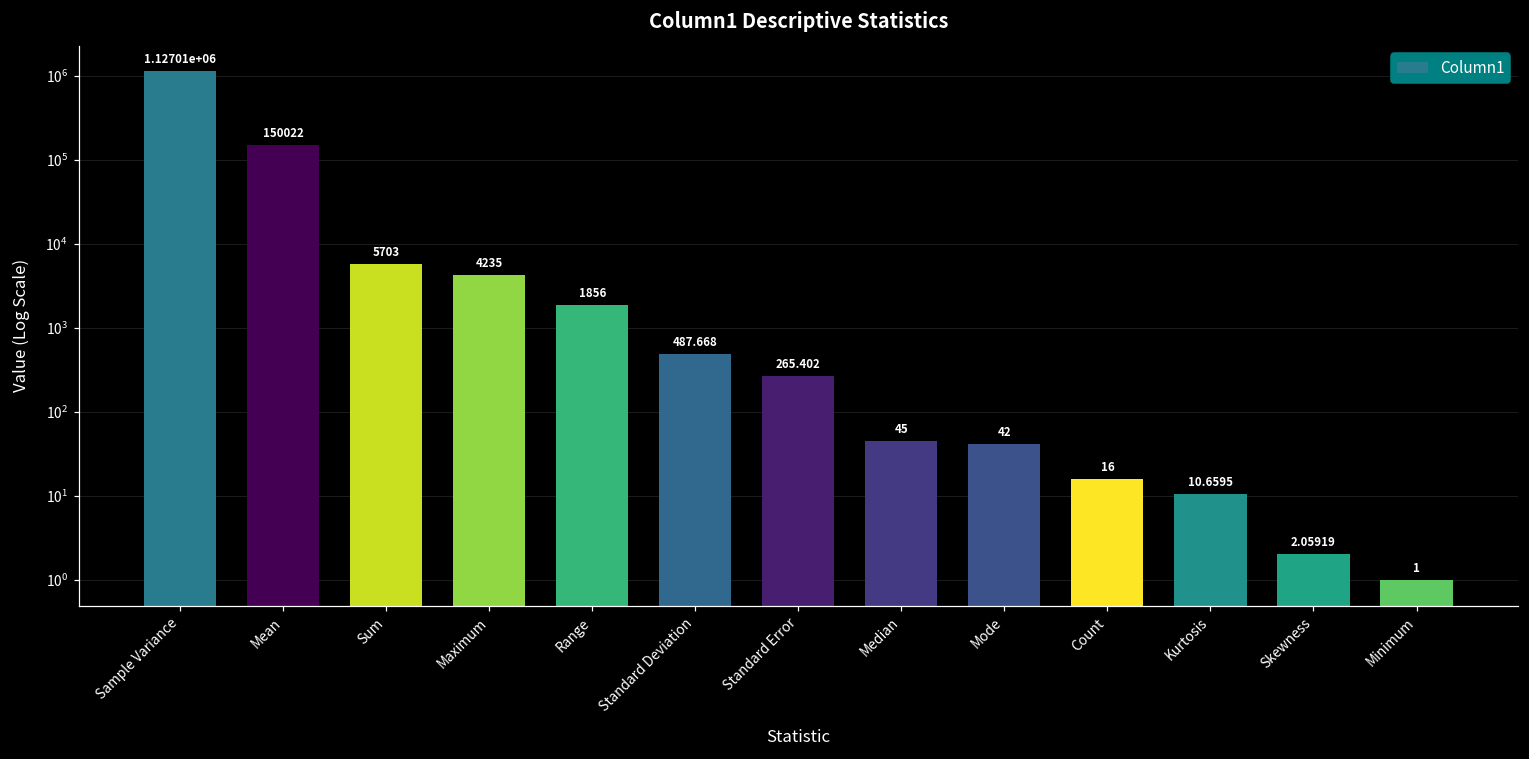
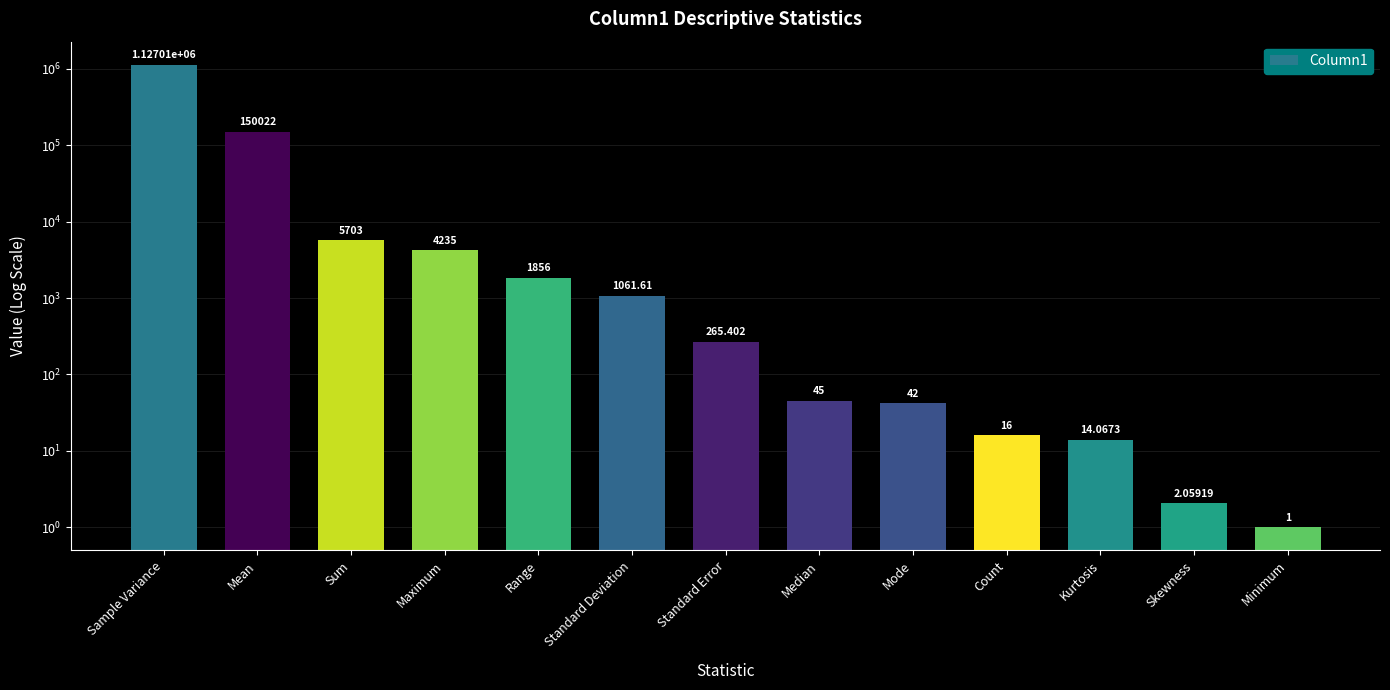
  {
    "Mean": 150022,
    "Sum": 5703,
    "Maximum": 4235,
    "Range": 1856,
-   "Standard Deviation": 487.668,
+   "Standard Deviation": 1061.61,
    "Standard Error": 265.402,
    "Median": 45,
    "Mode": 42,
    "Count": 16,
-   "Kurtosis": 10.6595,
+   "Kurtosis": 14.0673,
    "Skewness": 2.05919,
    "Minimum": 1
  }
